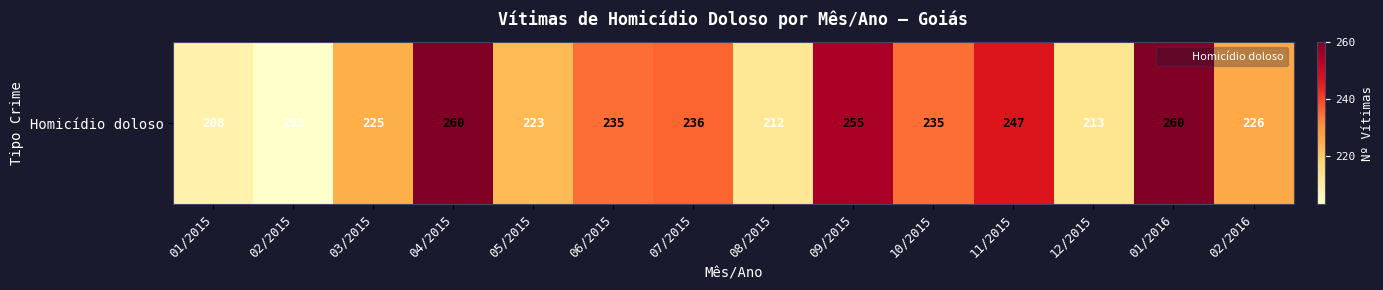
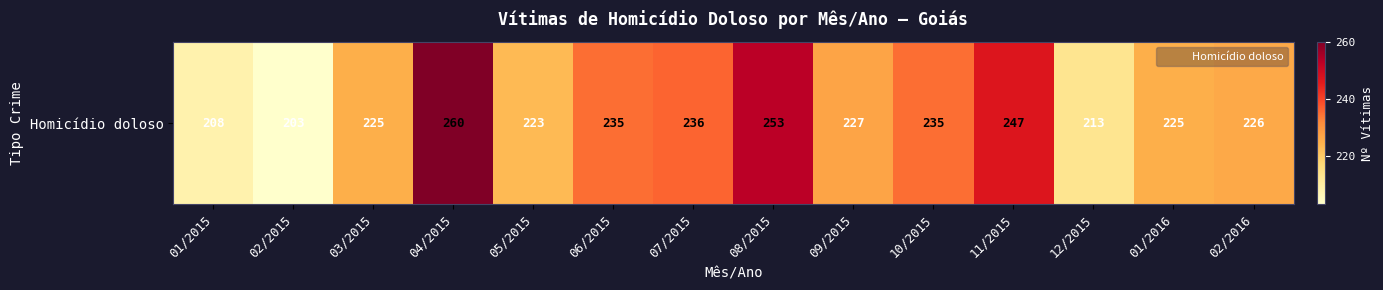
  {
    "Homicídio doloso": {
      "01/2015": 208,
      "02/2015": 203,
      "03/2015": 225,
      "04/2015": 260,
      "05/2015": 223,
      "06/2015": 235,
      "07/2015": 236,
-     "08/2015": 212,
-     "09/2015": 255,
+     "08/2015": 253,
+     "09/2015": 227,
      "10/2015": 235,
      "11/2015": 247,
      "12/2015": 213,
-     "01/2016": 260,
+     "01/2016": 225,
      "02/2016": 226
    }
  }
